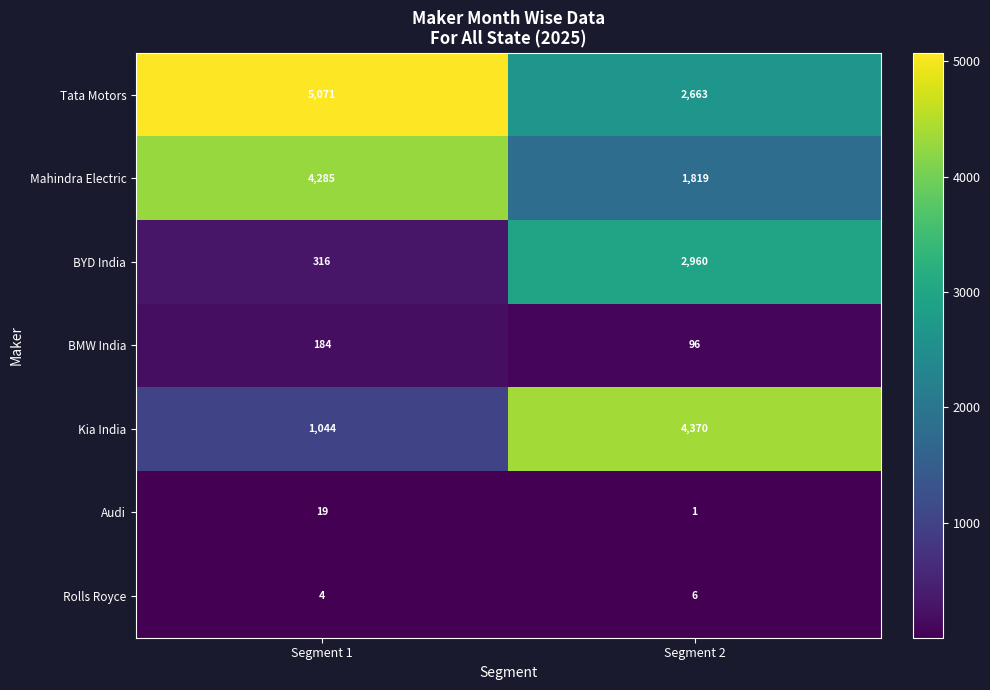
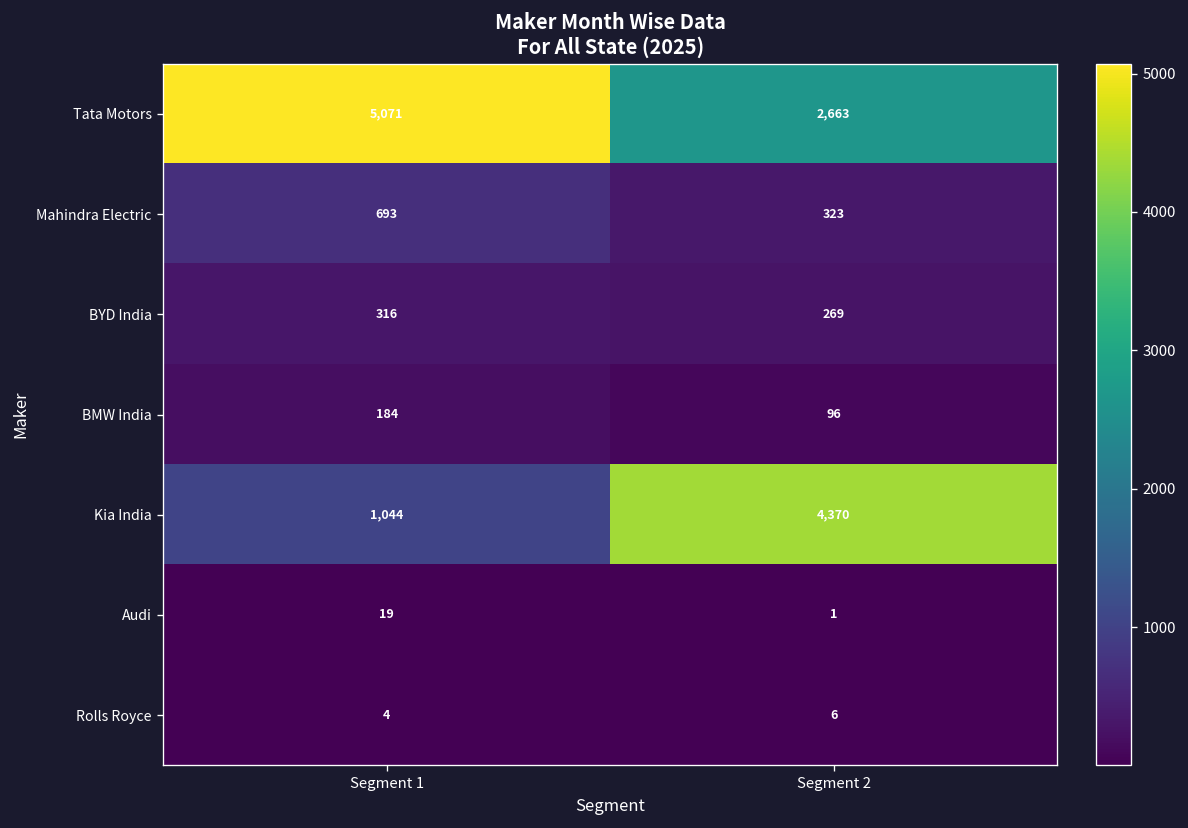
  {
    "Tata Motors": {
      "Segment 1": "5,071",
      "Segment 2": "2,663"
    },
    "Mahindra Electric": {
-     "Segment 1": "4,285",
-     "Segment 2": "1,819"
+     "Segment 1": "693",
+     "Segment 2": "323"
    },
    "BYD India": {
      "Segment 1": "316",
-     "Segment 2": "2,960"
+     "Segment 2": "269"
    },
    "BMW India": {
      "Segment 1": "184",
      "Segment 2": "96"
    },
    "Kia India": {
      "Segment 1": "1,044",
      "Segment 2": "4,370"
    },
    "Audi": {
      "Segment 1": "19",
      "Segment 2": "1"
    },
    "Rolls Royce": {
      "Segment 1": "4",
      "Segment 2": "6"
    }
  }
